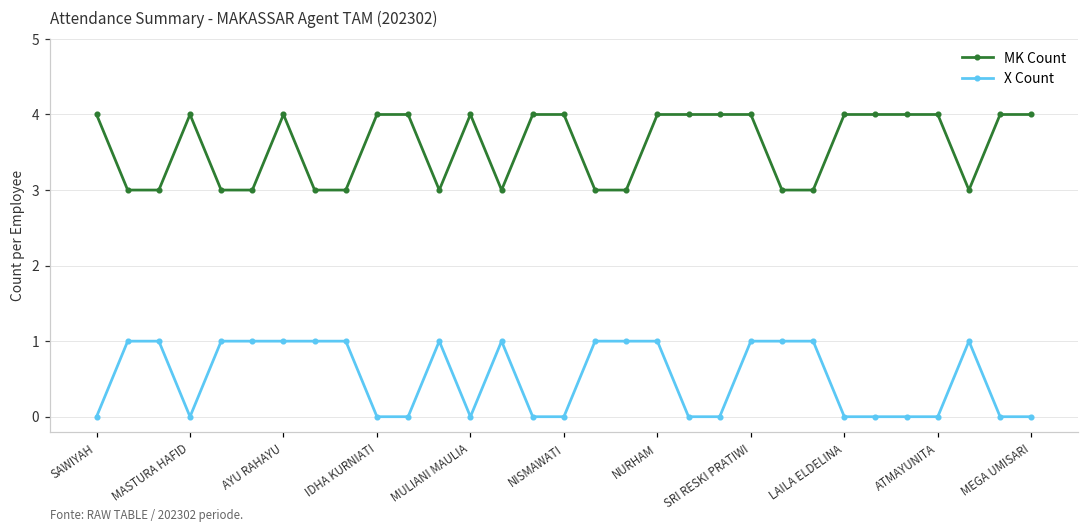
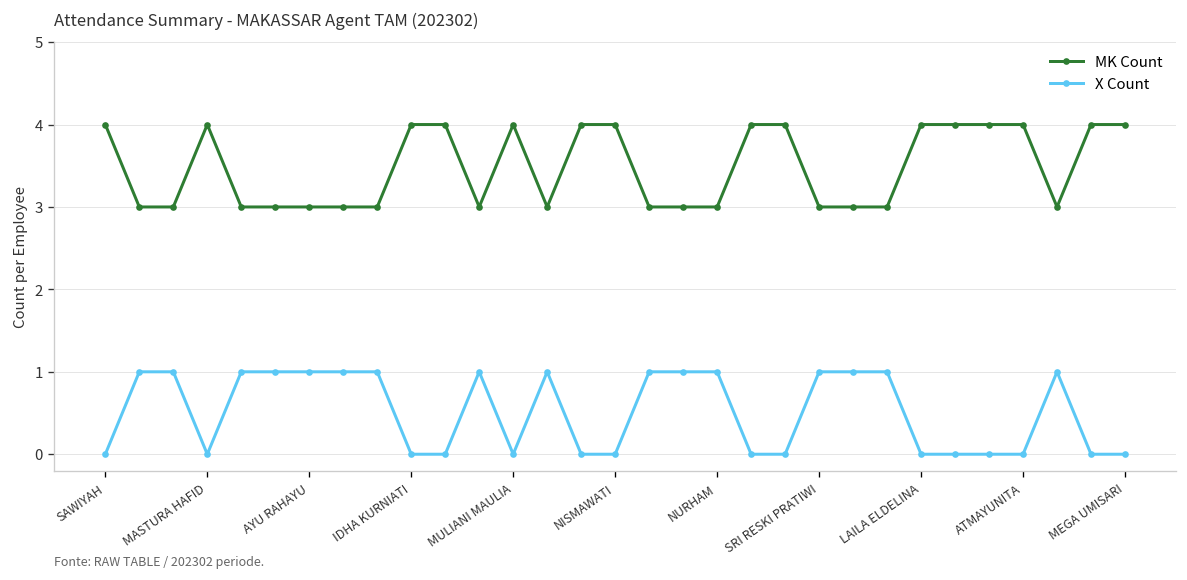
  {
    "MK Count": {
      "SAWIYAH": 4,
      "MASTURA HAFID": 4,
-     "AYU RAHAYU": 4,
+     "AYU RAHAYU": 3,
      "IDHA KURNIATI": 4,
      "MULIANI MAULIA": 4,
      "NISMAWATI": 4,
-     "NURHAM": 4,
-     "SRI RESKI PRATIWI": 4,
+     "NURHAM": 3,
+     "SRI RESKI PRATIWI": 3,
      "LAILA ELDELINA": 4,
      "ATMAYUNITA": 4,
      "MEGA UMISARI": 4
    },
    "X Count": {
      "SAWIYAH": 0,
      "MASTURA HAFID": 0,
      "AYU RAHAYU": 1,
      "IDHA KURNIATI": 0,
      "MULIANI MAULIA": 0,
      "NISMAWATI": 0,
      "NURHAM": 1,
      "SRI RESKI PRATIWI": 1,
      "LAILA ELDELINA": 0,
      "ATMAYUNITA": 0,
      "MEGA UMISARI": 0
    }
  }
